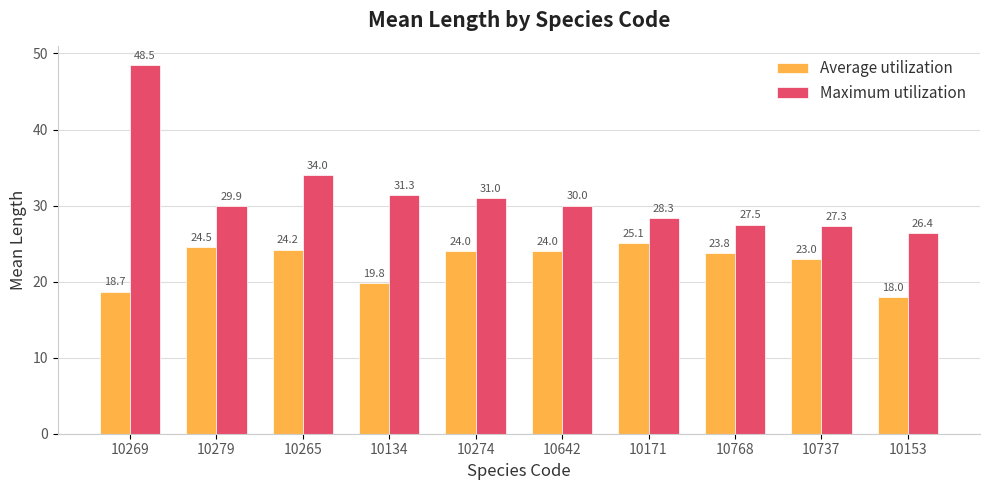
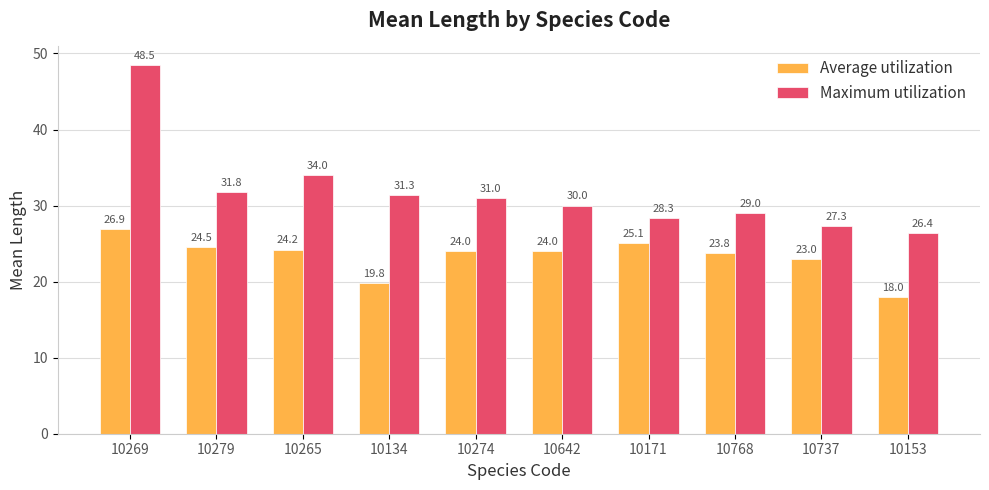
  {
    "Average utilization": {
-     "10269": 18.7,
+     "10269": 26.9,
      "10279": 24.5,
      "10265": 24.2,
      "10134": 19.8,
      "10274": 24.0,
      "10642": 24.0,
      "10171": 25.1,
      "10768": 23.8,
      "10737": 23.0,
      "10153": 18.0
    },
    "Maximum utilization": {
      "10269": 48.5,
-     "10279": 29.9,
+     "10279": 31.8,
      "10265": 34.0,
      "10134": 31.3,
      "10274": 31.0,
      "10642": 30.0,
      "10171": 28.3,
-     "10768": 27.5,
+     "10768": 29.0,
      "10737": 27.3,
      "10153": 26.4
    }
  }
